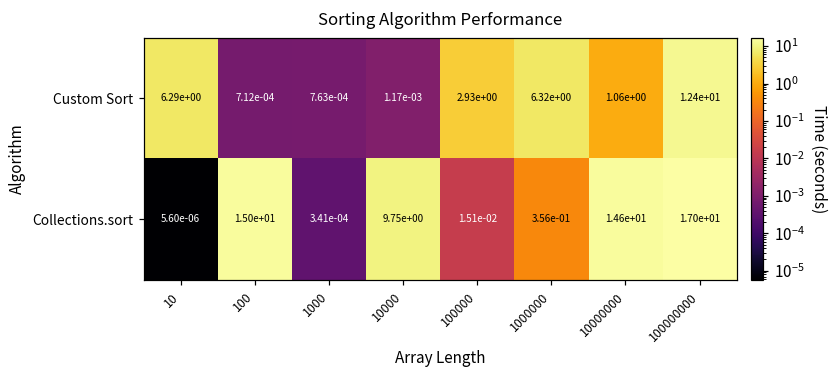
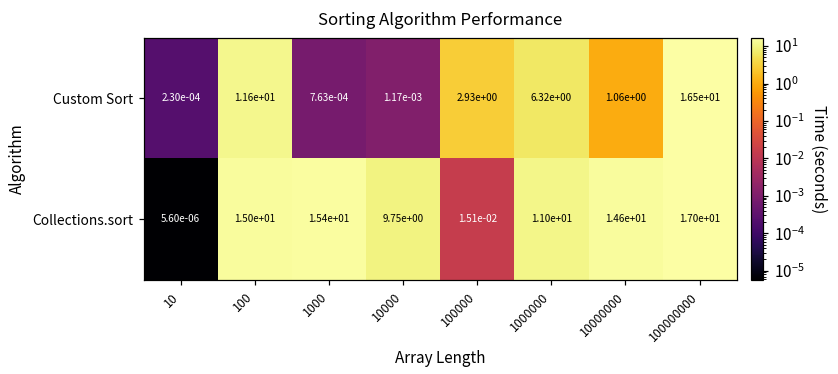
  {
    "Custom Sort": {
-     "10": "6.29e+00",
-     "100": "7.12e-04",
+     "10": "2.30e-04",
+     "100": "1.16e+01",
      "1000": "7.63e-04",
      "10000": "1.17e-03",
      "100000": "2.93e+00",
      "1000000": "6.32e+00",
      "10000000": "1.06e+00",
-     "100000000": "1.24e+01"
+     "100000000": "1.65e+01"
    },
    "Collections.sort": {
      "10": "5.60e-06",
      "100": "1.50e+01",
-     "1000": "3.41e-04",
+     "1000": "1.54e+01",
      "10000": "9.75e+00",
      "100000": "1.51e-02",
-     "1000000": "3.56e-01",
+     "1000000": "1.10e+01",
      "10000000": "1.46e+01",
      "100000000": "1.70e+01"
    }
  }
